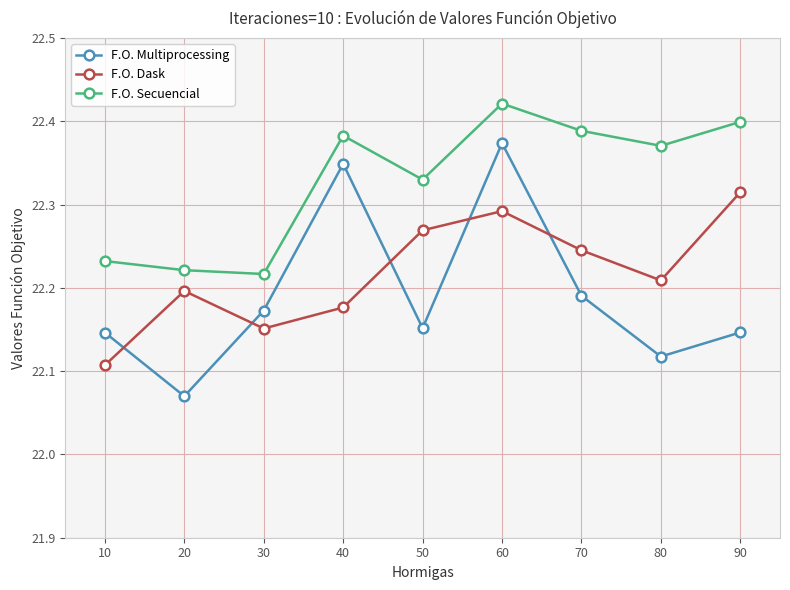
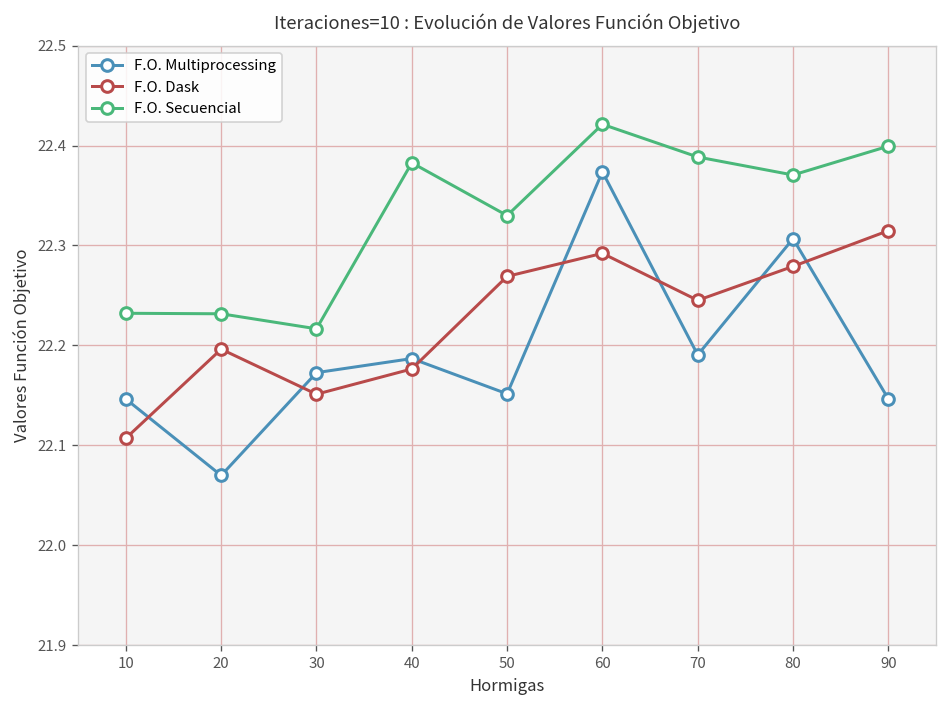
  {
    "F.O. Multiprocessing": {
      "10": 22.15,
      "20": 22.07,
      "30": 22.17,
-     "40": 22.35,
+     "40": 22.19,
      "50": 22.15,
      "60": 22.37,
      "70": 22.19,
-     "80": 22.12,
+     "80": 22.31,
      "90": 22.15
    },
    "F.O. Dask": {
      "10": 22.11,
      "20": 22.20,
      "30": 22.15,
      "40": 22.18,
      "50": 22.27,
      "60": 22.29,
      "70": 22.25,
-     "80": 22.21,
+     "80": 22.28,
      "90": 22.31
    },
    "F.O. Secuencial": {
      "10": 22.23,
-     "20": 22.22,
+     "20": 22.23,
      "30": 22.22,
      "40": 22.38,
      "50": 22.33,
      "60": 22.42,
      "70": 22.39,
      "80": 22.37,
      "90": 22.40
    }
  }
